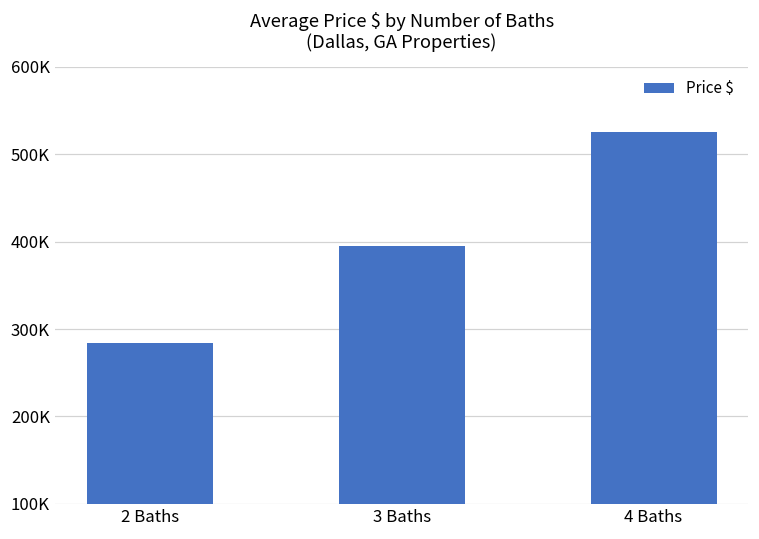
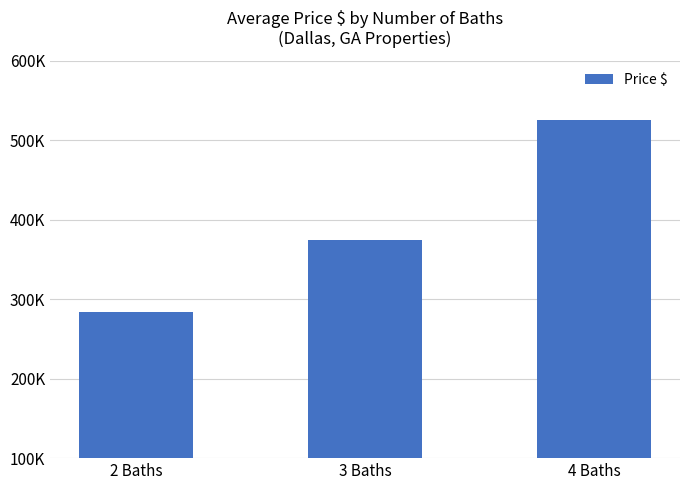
  {
    "2 Baths": 280000,
-   "3 Baths": 390000,
+   "3 Baths": 370000,
    "4 Baths": 530000
  }
